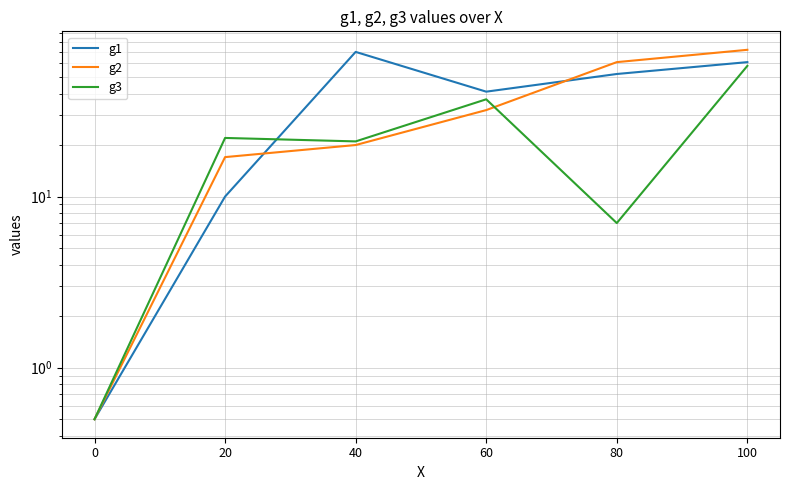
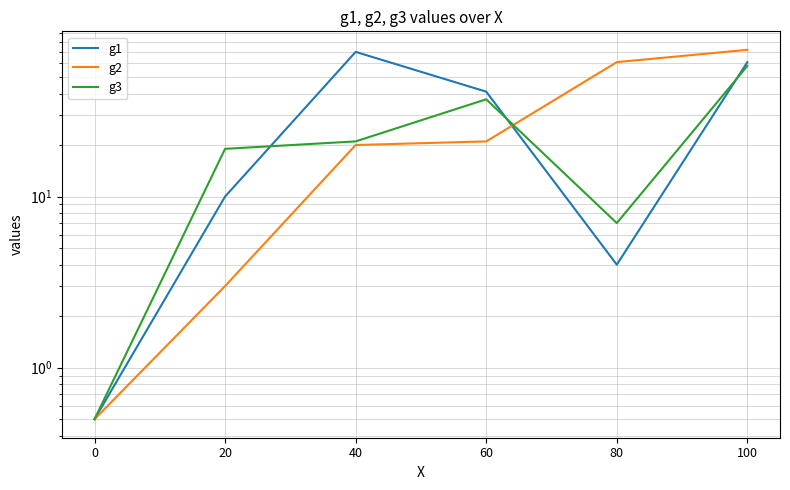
  {
    "g1": {
      "20": 10,
      "40": 70,
      "60": 41,
-     "80": 52,
+     "80": 4,
      "100": 61
    },
    "g2": {
-     "20": 17,
+     "20": 3,
      "40": 20,
-     "60": 32,
+     "60": 21,
      "80": 61,
      "100": 72
    },
    "g3": {
-     "20": 22,
+     "20": 19,
      "40": 21,
      "60": 37,
      "80": 7,
      "100": 58
    }
  }
